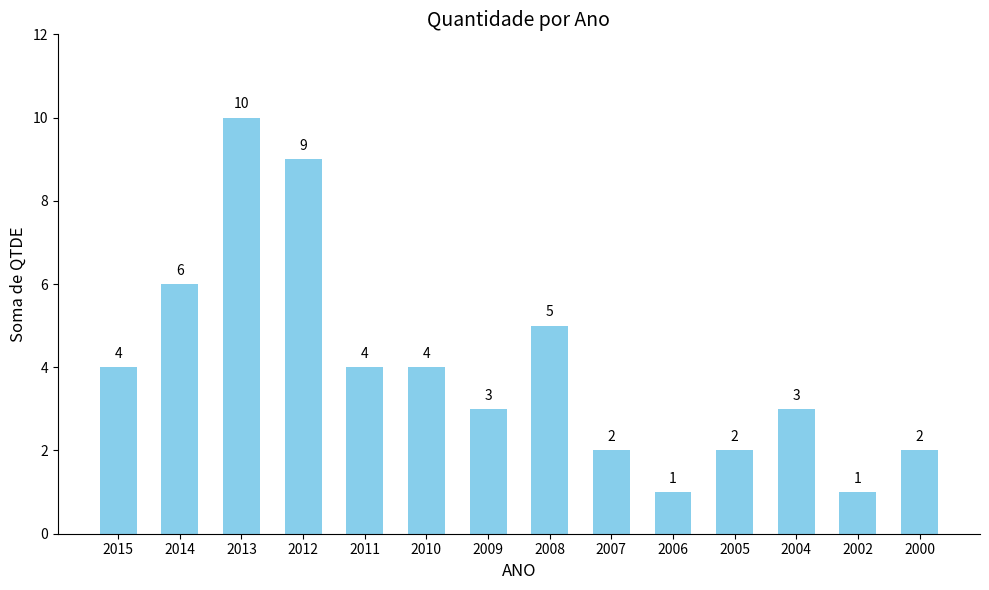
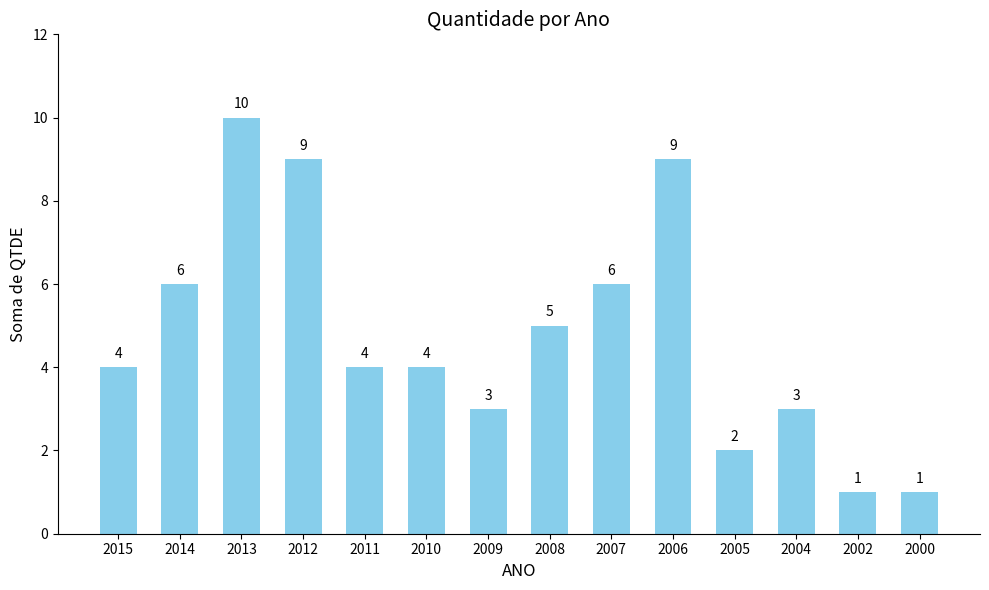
  {
    "2015": 4,
    "2014": 6,
    "2013": 10,
    "2012": 9,
    "2011": 4,
    "2010": 4,
    "2009": 3,
    "2008": 5,
-   "2007": 2,
-   "2006": 1,
+   "2007": 6,
+   "2006": 9,
    "2005": 2,
    "2004": 3,
    "2002": 1,
-   "2000": 2
+   "2000": 1
  }
